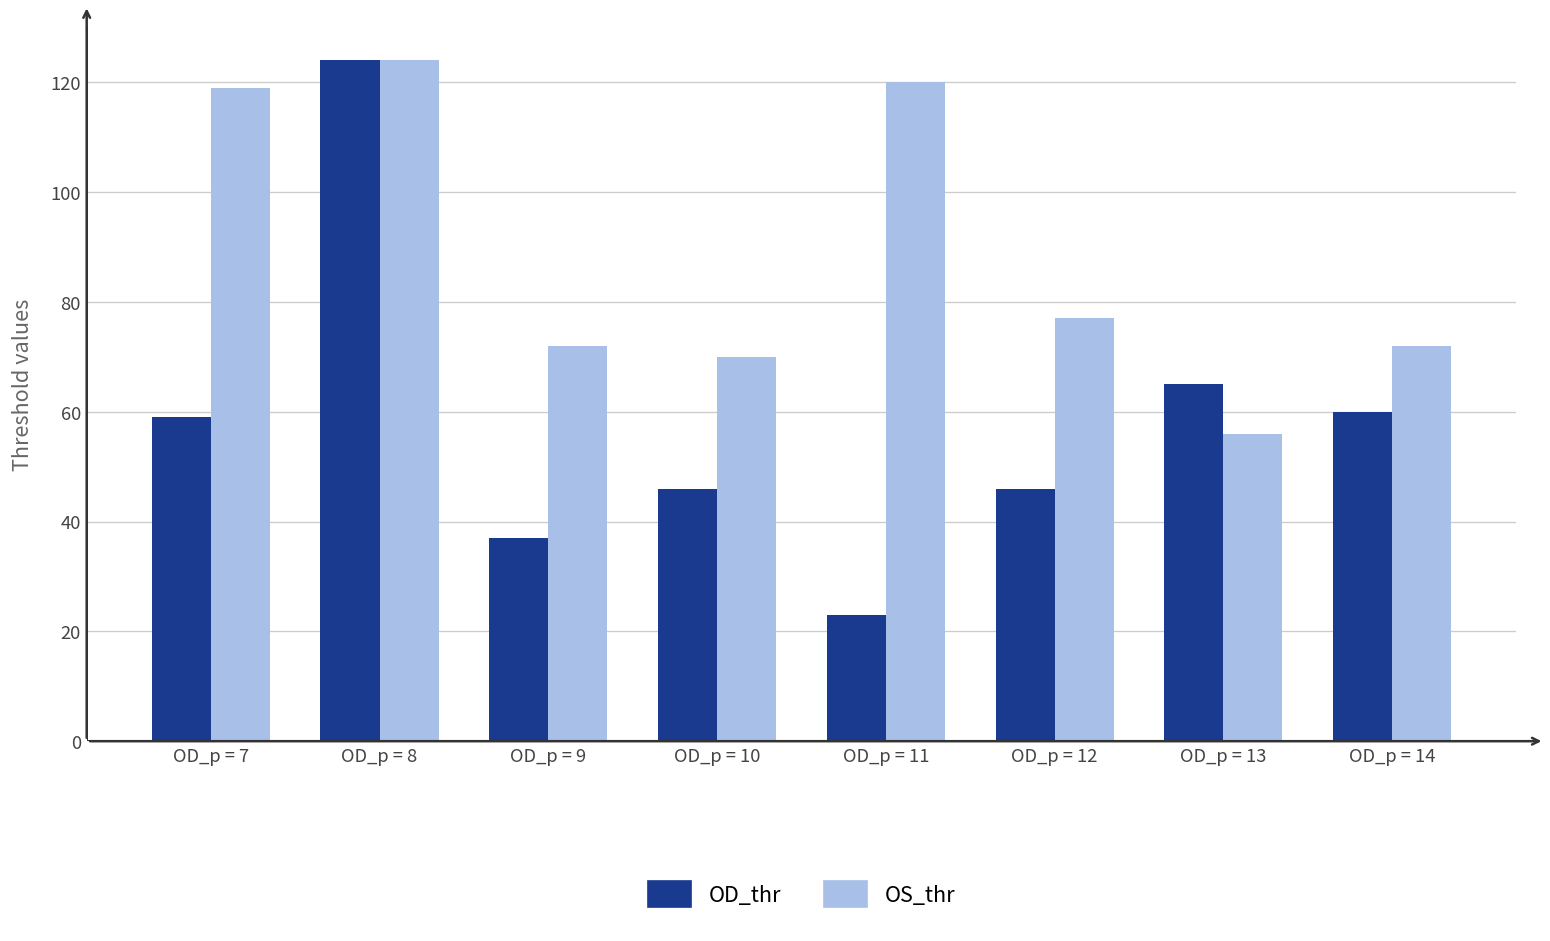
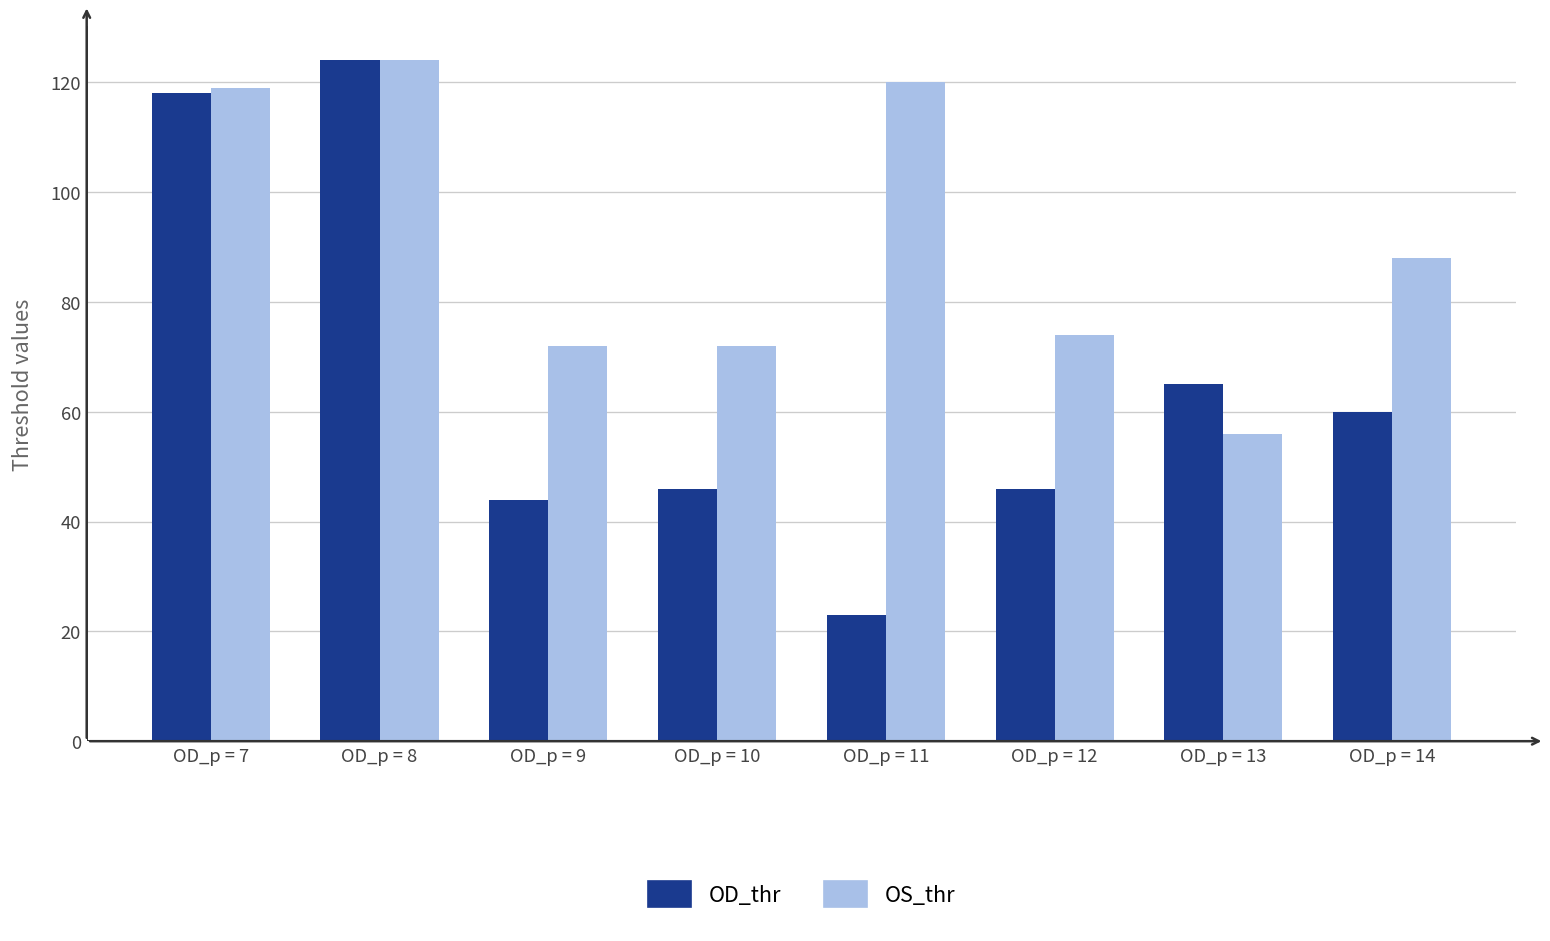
  {
    "OD_thr": {
-     "OD_p = 7": 59,
+     "OD_p = 7": 118,
      "OD_p = 8": 124,
-     "OD_p = 9": 37,
+     "OD_p = 9": 44,
      "OD_p = 10": 46,
      "OD_p = 11": 23,
      "OD_p = 12": 46,
      "OD_p = 13": 65,
      "OD_p = 14": 60
    },
    "OS_thr": {
      "OD_p = 7": 119,
      "OD_p = 8": 124,
      "OD_p = 9": 72,
-     "OD_p = 10": 70,
+     "OD_p = 10": 72,
      "OD_p = 11": 120,
-     "OD_p = 12": 77,
+     "OD_p = 12": 74,
      "OD_p = 13": 56,
-     "OD_p = 14": 72
+     "OD_p = 14": 88
    }
  }
